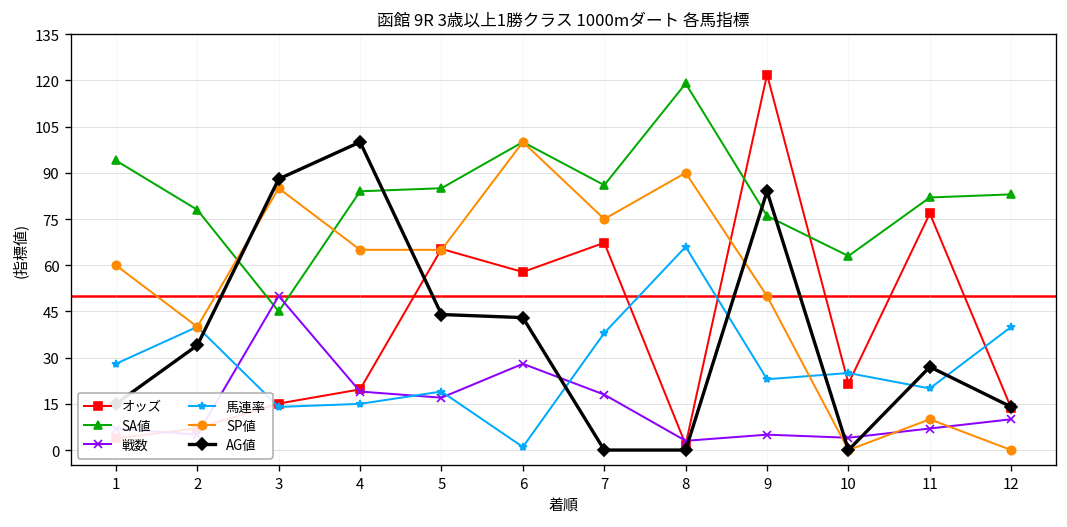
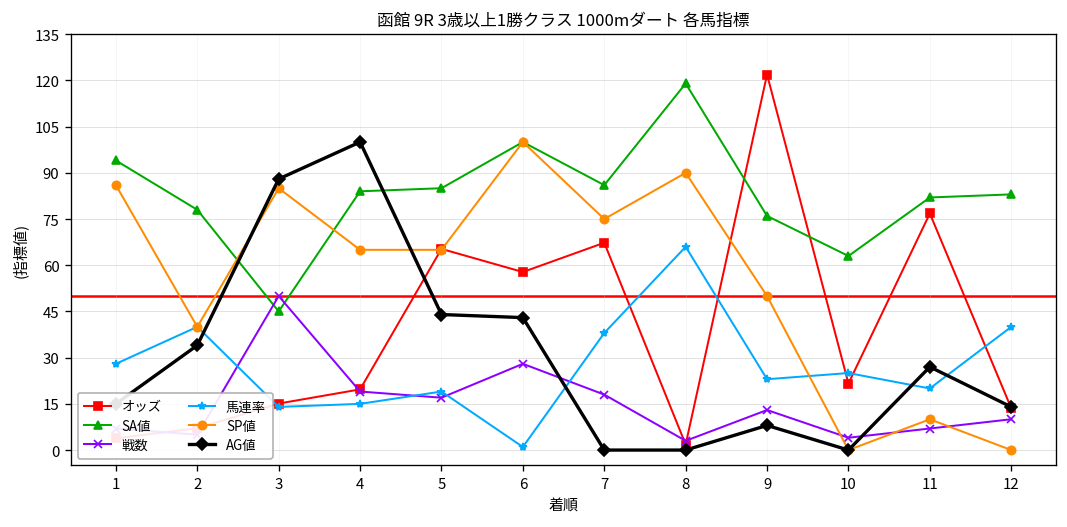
  {
    "オッズ": {
      "3": 15,
      "6": 58,
      "7": 67,
      "8": 2,
      "9": 122,
      "10": 22,
      "11": 77
    },
    "SA値": {
      "1": 94,
      "2": 78,
      "3": 45,
      "4": 84,
      "5": 85,
      "7": 86,
      "8": 119,
      "9": 76,
      "10": 63,
      "11": 82,
      "12": 83
    },
    "戦数": {
      "3": 50,
      "5": 17,
      "6": 28,
      "7": 18,
      "8": 3,
-     "9": 5,
+     "9": 13,
      "10": 4,
      "11": 7,
      "12": 10
    },
    "馬連率": {
      "1": 28,
      "3": 14,
      "4": 15,
      "5": 19,
      "6": 1,
      "7": 38,
      "8": 66,
      "9": 23,
      "10": 25,
      "11": 20,
      "12": 40
    },
    "SP値": {
-     "1": 60,
+     "1": 86,
      "3": 85,
      "4": 65,
      "7": 75,
      "8": 90,
      "9": 50,
      "11": 10,
      "12": 0
    },
    "AG値": {
      "2": 34,
      "3": 88,
      "4": 100,
      "5": 44,
      "6": 43,
      "7": 0,
      "8": 0,
-     "9": 84,
+     "9": 8,
      "11": 27
    }
  }
